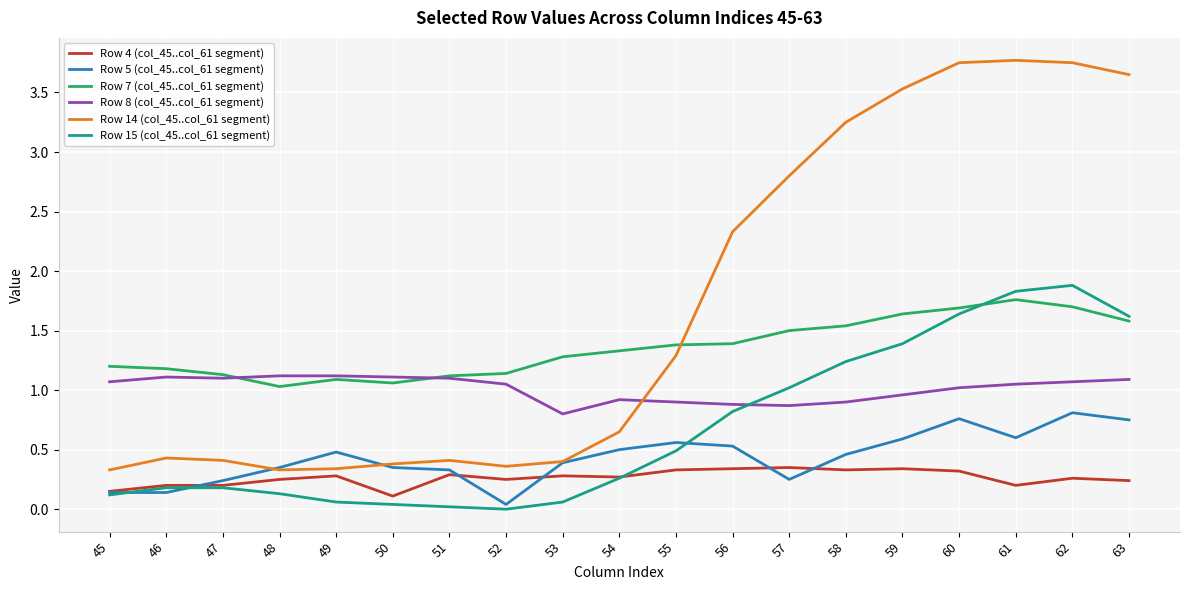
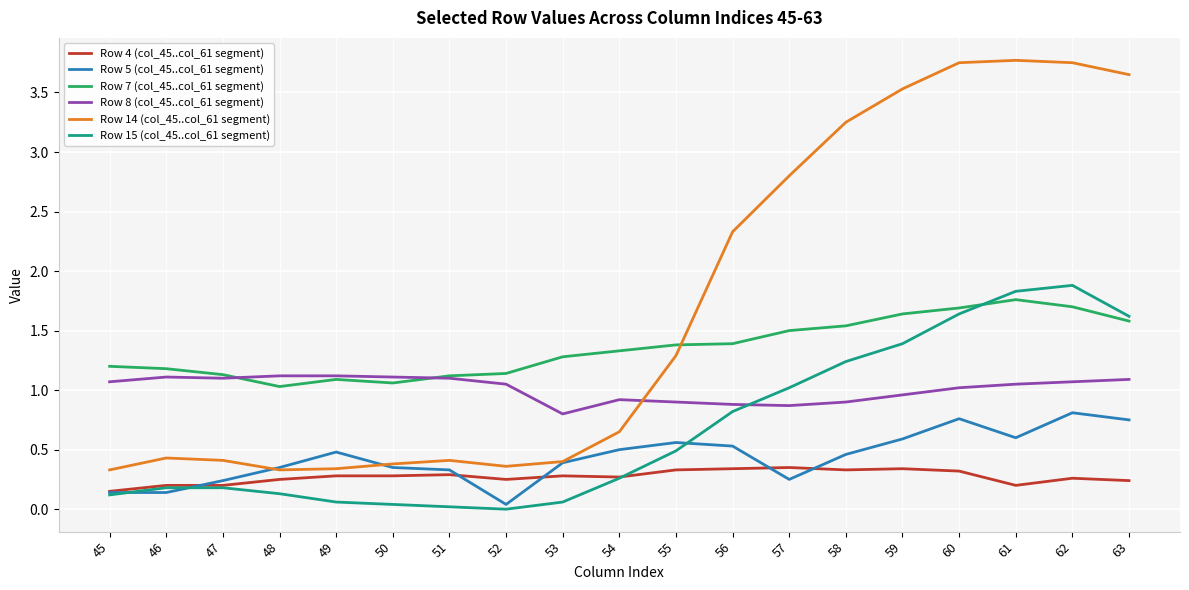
  {
    "Row 4 (col_45..col_61 segment)": {
      "48": 0.25,
      "49": 0.28,
-     "50": 0.11,
+     "50": 0.28,
      "51": 0.29,
      "52": 0.25,
      "53": 0.28,
      "55": 0.33,
      "56": 0.34,
      "57": 0.35,
      "58": 0.33,
      "59": 0.34,
      "60": 0.32,
      "61": 0.20,
      "62": 0.26,
      "63": 0.24
    },
    "Row 5 (col_45..col_61 segment)": {
      "46": 0.14,
      "47": 0.24,
      "49": 0.48,
      "50": 0.35,
      "51": 0.33,
      "52": 0.04,
      "54": 0.50,
      "55": 0.56,
      "56": 0.53,
      "57": 0.25,
      "58": 0.46,
      "59": 0.59,
      "60": 0.76,
      "61": 0.60,
      "62": 0.81,
      "63": 0.75
    },
    "Row 8 (col_45..col_61 segment)": {
      "45": 1.07,
      "46": 1.11,
      "47": 1.10,
      "48": 1.12,
      "49": 1.12,
      "50": 1.11,
      "52": 1.05,
      "53": 0.80,
      "54": 0.92,
      "55": 0.90,
      "56": 0.88,
      "57": 0.87,
      "58": 0.90,
      "59": 0.96,
      "60": 1.02,
      "61": 1.05,
      "62": 1.07,
      "63": 1.09
    },
    "Row 14 (col_45..col_61 segment)": {
      "45": 0.33,
      "46": 0.43,
      "47": 0.41,
      "49": 0.34,
      "50": 0.38,
      "51": 0.41,
      "52": 0.36,
      "54": 0.65,
      "55": 1.29,
      "56": 2.33,
      "57": 2.80,
      "58": 3.25,
      "59": 3.53,
      "60": 3.75,
      "61": 3.77,
      "62": 3.75,
      "63": 3.65
    }
  }
